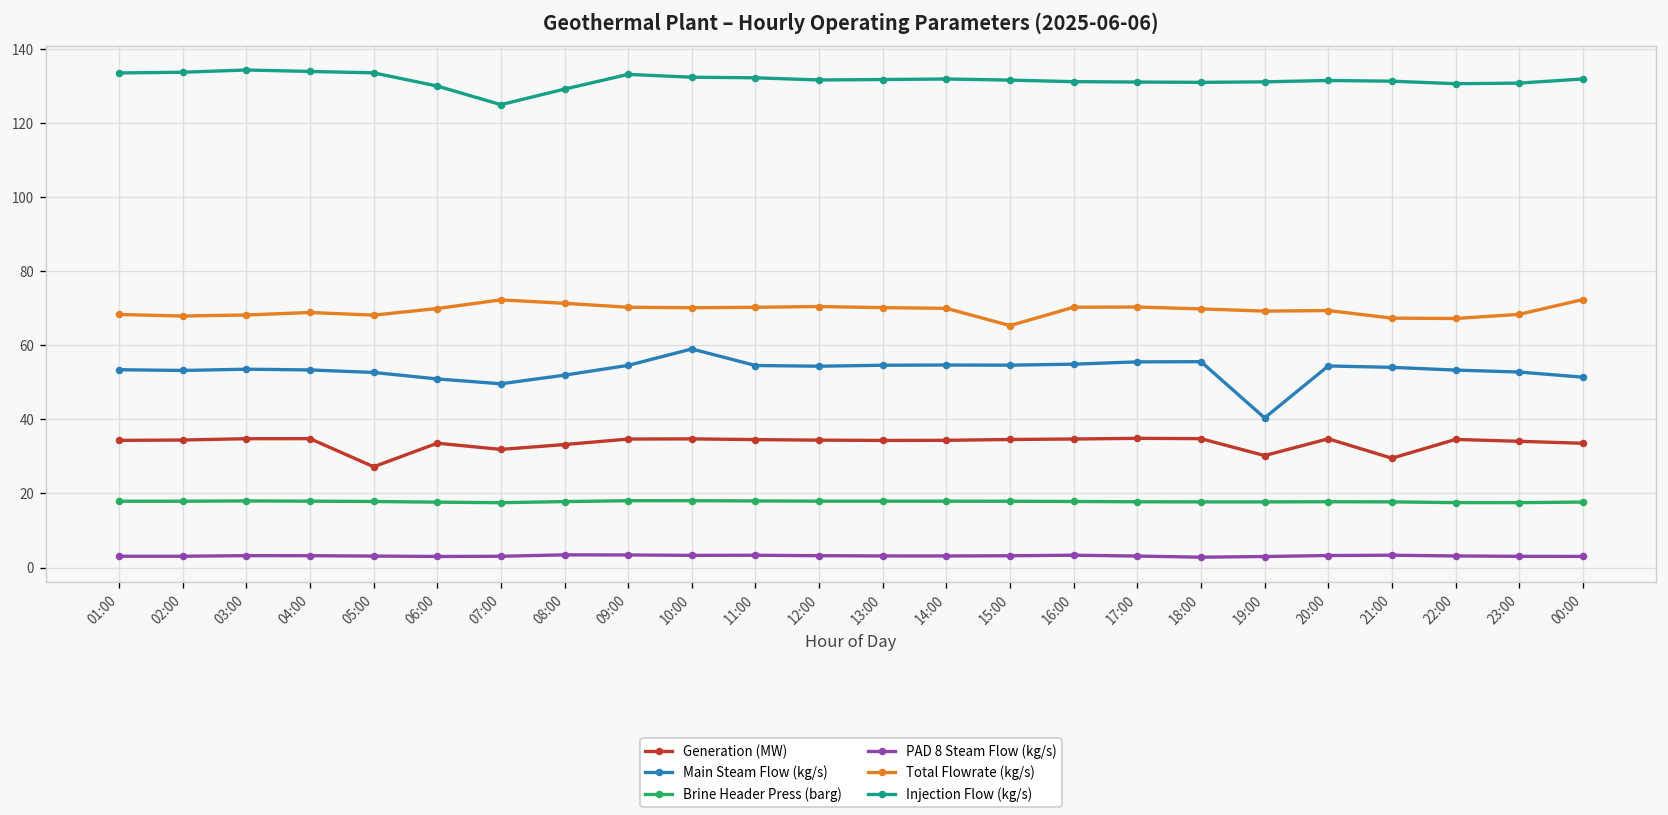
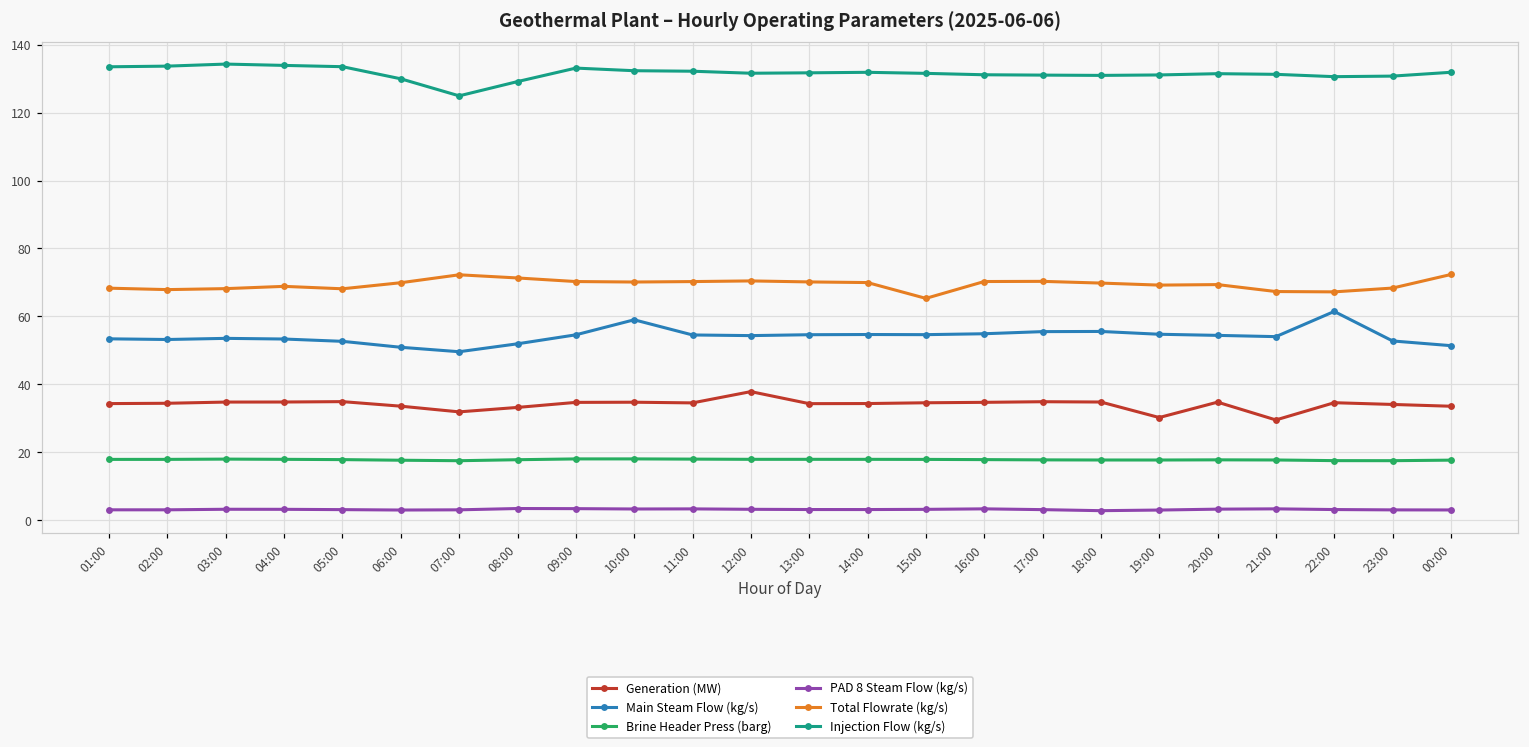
  {
    "Generation (MW)": {
      "01:00": 34,
      "02:00": 34,
      "03:00": 35,
      "04:00": 35,
-     "05:00": 27,
+     "05:00": 35,
      "06:00": 34,
      "07:00": 32,
      "08:00": 33,
      "09:00": 35,
      "10:00": 35,
      "11:00": 35,
-     "12:00": 34,
+     "12:00": 38,
      "13:00": 34,
      "14:00": 34,
      "15:00": 35,
      "16:00": 35,
      "17:00": 35,
      "18:00": 35,
      "19:00": 30,
      "20:00": 35,
      "21:00": 30,
      "22:00": 35,
      "23:00": 34,
      "00:00": 34
    },
    "Main Steam Flow (kg/s)": {
      "01:00": 53,
      "02:00": 53,
      "03:00": 54,
      "04:00": 53,
      "05:00": 53,
      "06:00": 51,
      "07:00": 50,
      "08:00": 52,
      "09:00": 55,
      "10:00": 59,
      "11:00": 55,
      "12:00": 54,
      "13:00": 55,
      "14:00": 55,
      "15:00": 55,
      "16:00": 55,
      "17:00": 56,
      "18:00": 56,
-     "19:00": 40,
+     "19:00": 55,
      "20:00": 54,
      "21:00": 54,
-     "22:00": 53,
+     "22:00": 61,
      "23:00": 53,
      "00:00": 51
    },
    "PAD 8 Steam Flow (kg/s)": {
      "01:00": 3,
      "02:00": 3,
      "03:00": 3,
      "04:00": 3,
      "05:00": 3,
      "06:00": 3,
      "07:00": 3,
      "08:00": 3,
      "09:00": 3,
      "10:00": 3,
      "11:00": 3,
      "12:00": 3,
      "13:00": 3,
      "14:00": 3,
      "15:00": 3,
      "16:00": 3,
      "17:00": 3,
      "18:00": 3,
      "19:00": 3,
      "20:00": 3,
      "21:00": 3,
      "22:00": 3,
      "23:00": 3,
      "00:00": 3
    },
    "Total Flowrate (kg/s)": {
      "01:00": 68,
      "02:00": 68,
      "03:00": 68,
      "04:00": 69,
      "05:00": 68,
      "06:00": 70,
      "07:00": 72,
      "08:00": 71,
      "09:00": 70,
      "10:00": 70,
      "11:00": 70,
      "12:00": 70,
      "13:00": 70,
      "14:00": 70,
      "15:00": 65,
      "16:00": 70,
      "17:00": 70,
      "18:00": 70,
      "19:00": 69,
      "20:00": 69,
      "21:00": 67,
      "22:00": 67,
      "23:00": 68,
      "00:00": 72
    }
  }
